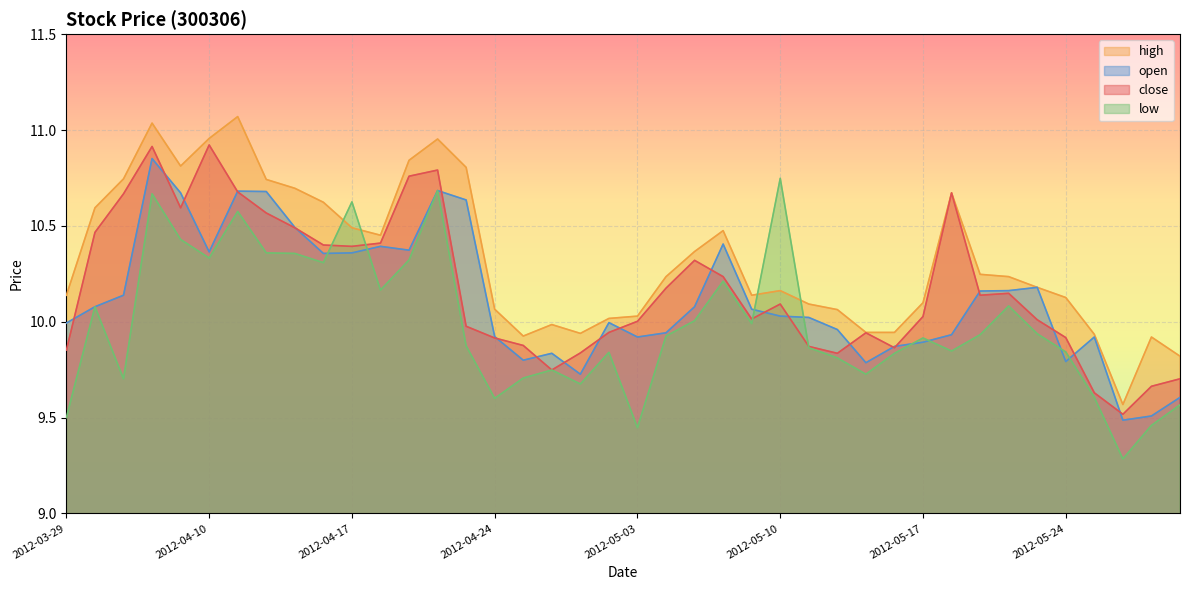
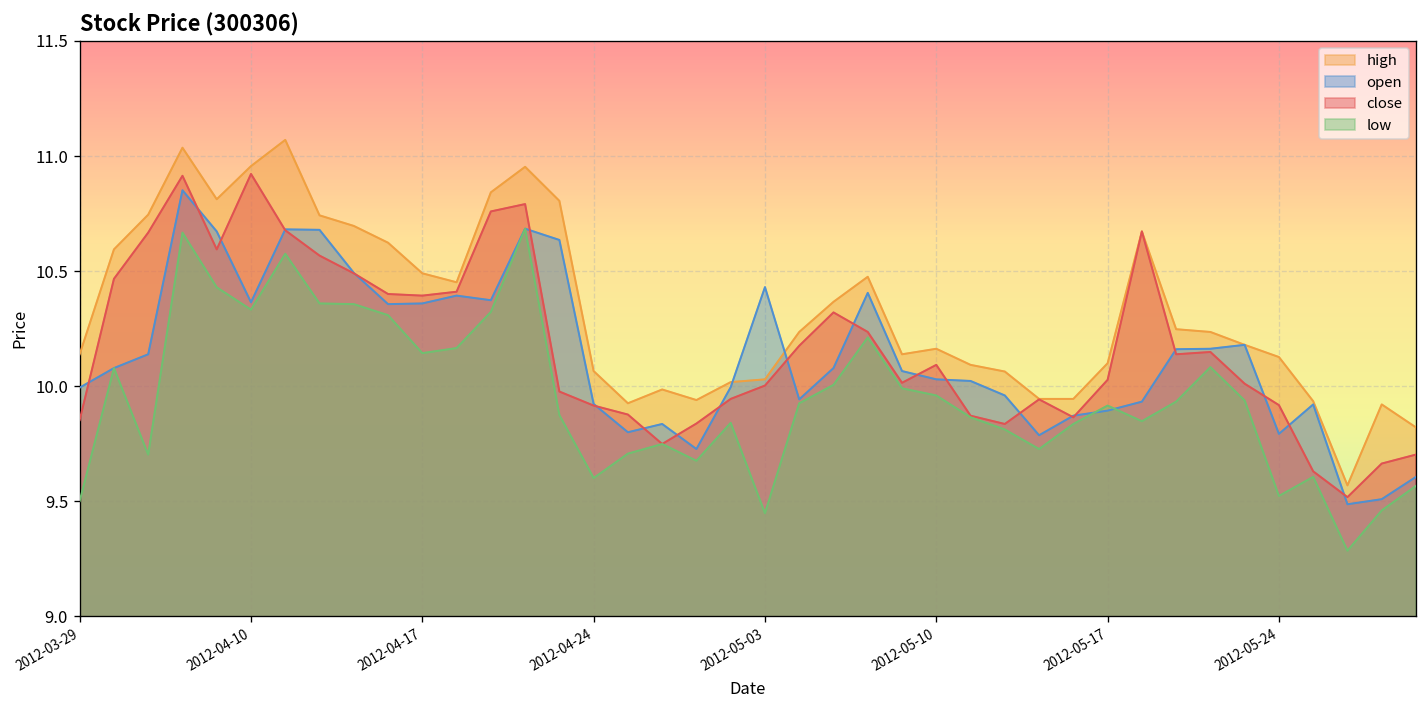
  {
    "open": {
      "2012-03-29": 9.99,
      "2012-04-10": 10.36,
      "2012-04-17": 10.36,
-     "2012-05-03": 9.92,
+     "2012-05-03": 10.43,
      "2012-05-10": 10.03,
      "2012-05-17": 9.89,
      "2012-05-24": 9.79
    },
    "low": {
      "2012-03-29": 9.50,
      "2012-04-10": 10.33,
-     "2012-04-17": 10.63,
+     "2012-04-17": 10.14,
      "2012-04-24": 9.60,
      "2012-05-03": 9.45,
-     "2012-05-10": 10.75,
+     "2012-05-10": 9.96,
      "2012-05-17": 9.92,
-     "2012-05-24": 9.84
+     "2012-05-24": 9.52
    }
  }
